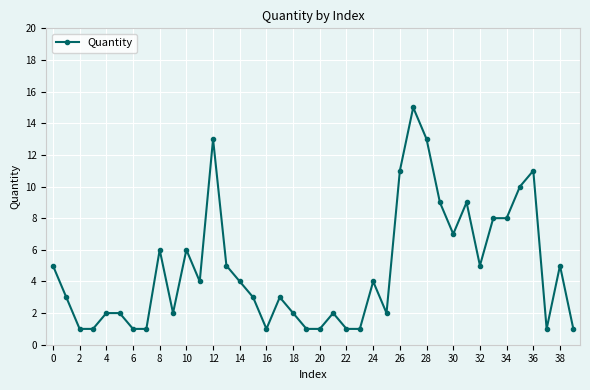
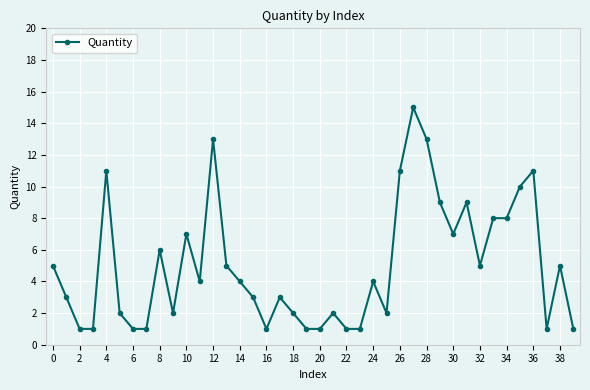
  {
    "0": 5,
    "2": 1,
-   "4": 2,
+   "4": 11,
    "6": 1,
    "8": 6,
-   "10": 6,
+   "10": 7,
    "12": 13,
    "14": 4,
    "16": 1,
    "18": 2,
    "20": 1,
    "22": 1,
    "24": 4,
    "26": 11,
    "28": 13,
    "30": 7,
    "32": 5,
    "34": 8,
    "36": 11,
    "38": 5
  }
